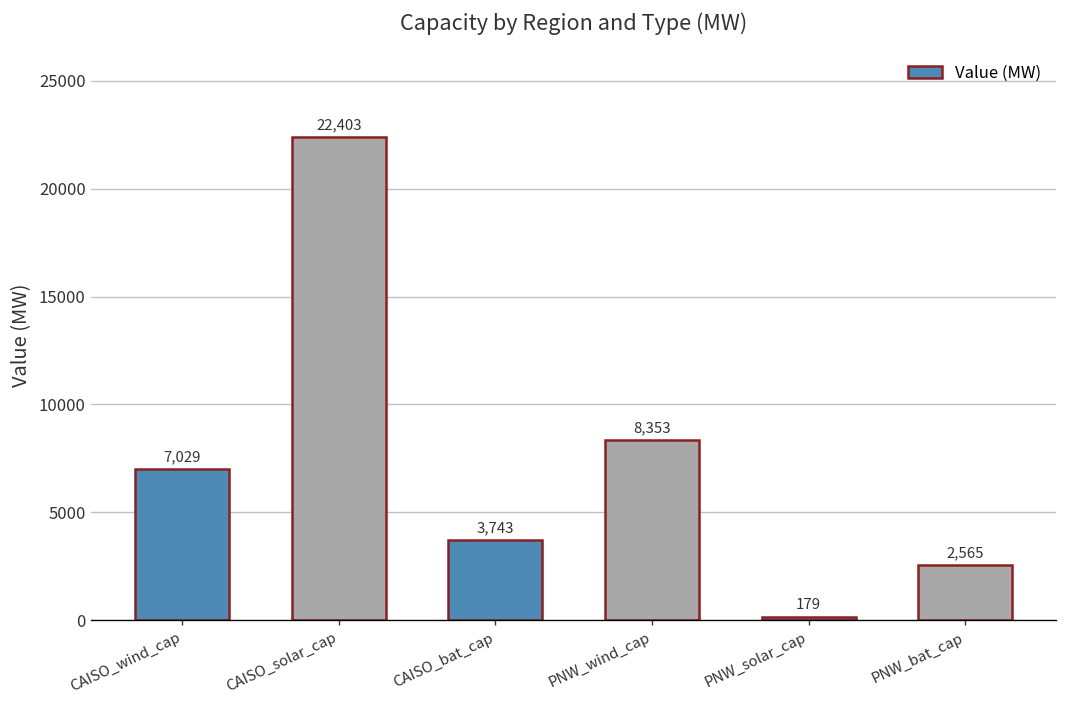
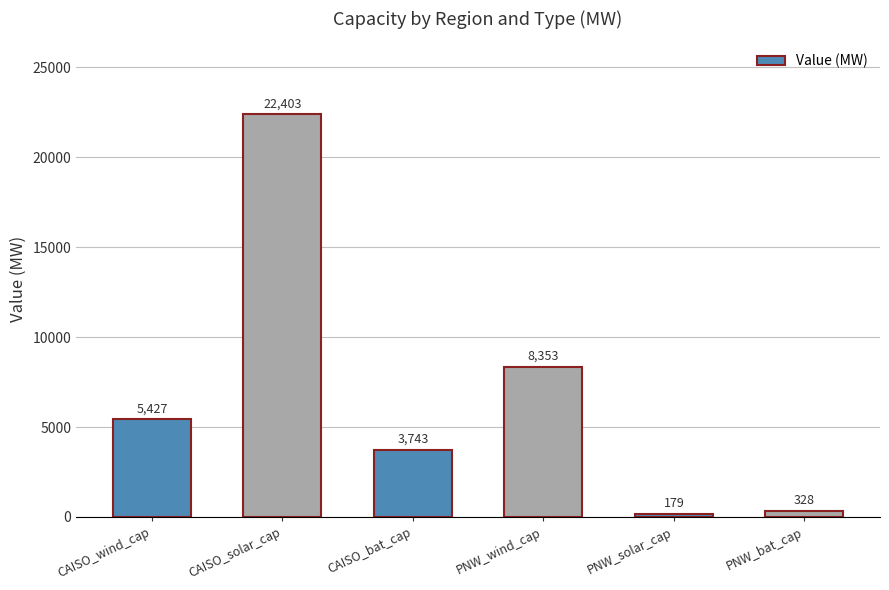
  {
-   "CAISO_wind_cap": "7,029",
+   "CAISO_wind_cap": "5,427",
    "CAISO_solar_cap": "22,403",
    "CAISO_bat_cap": "3,743",
    "PNW_wind_cap": "8,353",
    "PNW_solar_cap": "179",
-   "PNW_bat_cap": "2,565"
+   "PNW_bat_cap": "328"
  }
